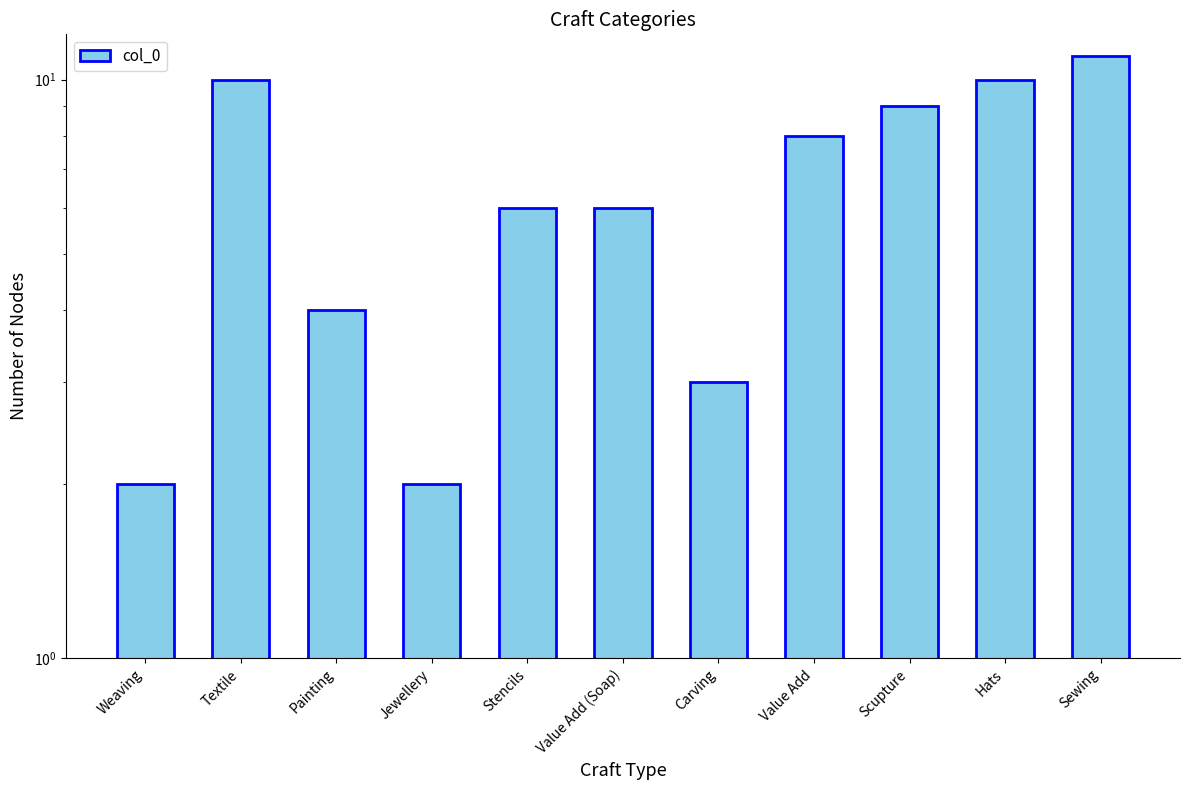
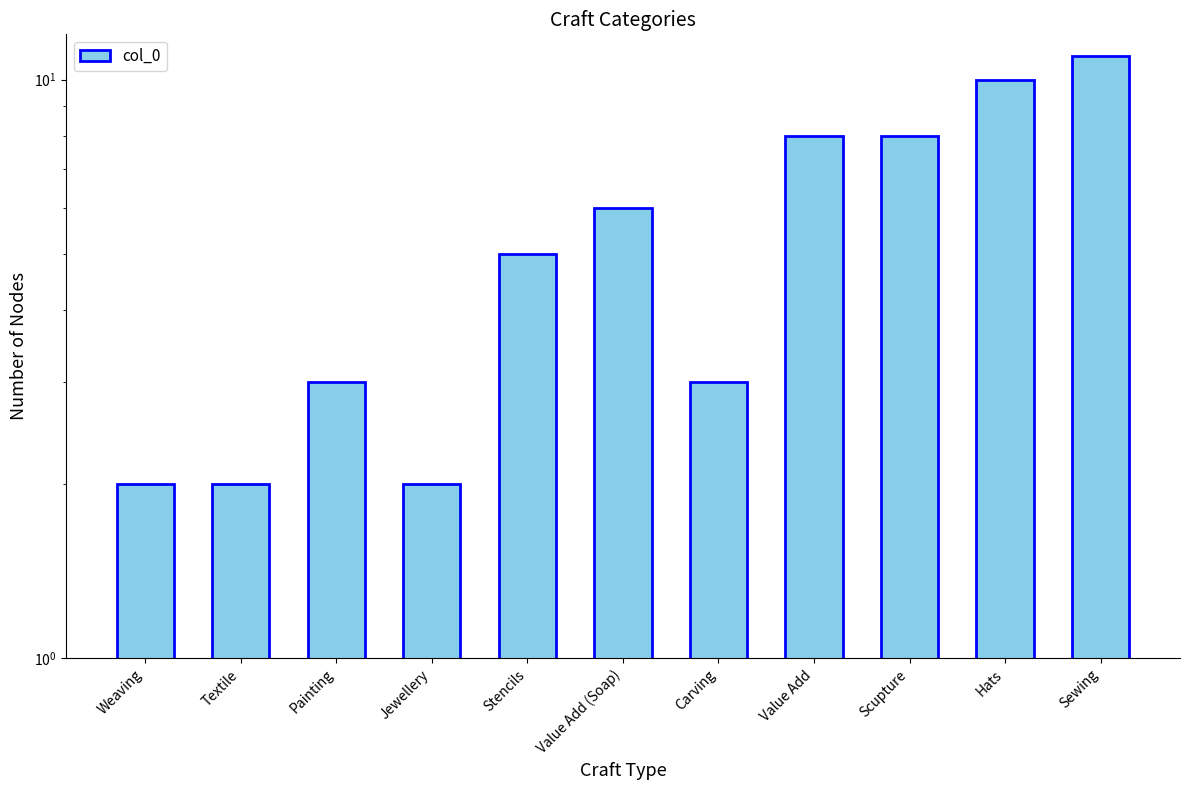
  {
    "Weaving": 2,
-   "Textile": 10,
-   "Painting": 4,
+   "Textile": 2,
+   "Painting": 3,
    "Jewellery": 2,
-   "Stencils": 6,
+   "Stencils": 5,
    "Value Add (Soap)": 6,
    "Carving": 3,
    "Value Add": 8,
-   "Scupture": 9,
+   "Scupture": 8,
    "Hats": 10,
    "Sewing": 11
  }
